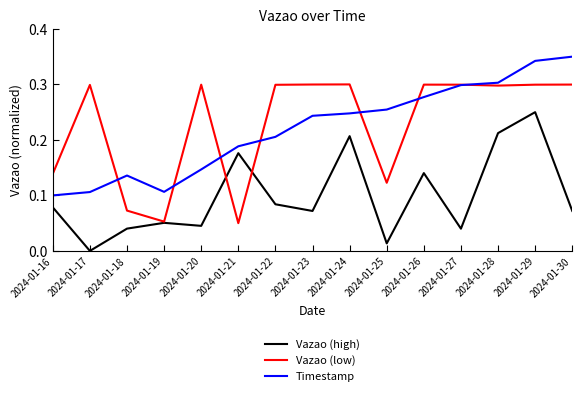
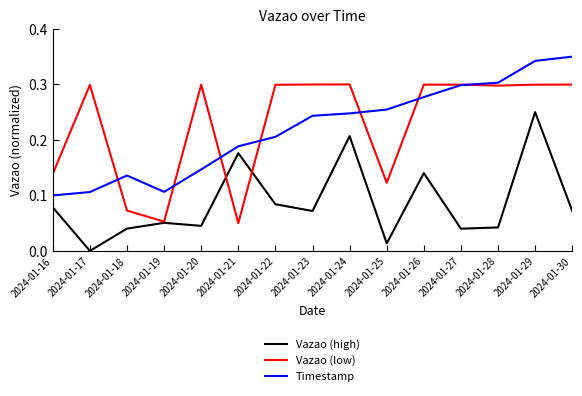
  {
    "Vazao (high)": {
      "2024-01-16": 0.08,
      "2024-01-17": 0.00,
      "2024-01-18": 0.04,
      "2024-01-20": 0.05,
      "2024-01-21": 0.18,
      "2024-01-22": 0.08,
      "2024-01-23": 0.07,
      "2024-01-24": 0.21,
      "2024-01-25": 0.01,
      "2024-01-26": 0.14,
      "2024-01-27": 0.04,
-     "2024-01-28": 0.21,
+     "2024-01-28": 0.04,
      "2024-01-29": 0.25,
      "2024-01-30": 0.07
    },
    "Vazao (low)": {
      "2024-01-16": 0.14,
      "2024-01-17": 0.30,
      "2024-01-18": 0.07,
      "2024-01-20": 0.30,
      "2024-01-21": 0.05,
      "2024-01-22": 0.30,
      "2024-01-23": 0.30,
      "2024-01-24": 0.30,
      "2024-01-25": 0.12,
      "2024-01-26": 0.30,
      "2024-01-28": 0.30,
      "2024-01-29": 0.30,
      "2024-01-30": 0.30
    },
    "Timestamp": {
      "2024-01-16": 0.10,
      "2024-01-17": 0.11,
      "2024-01-18": 0.14,
      "2024-01-19": 0.11,
      "2024-01-20": 0.15,
      "2024-01-21": 0.19,
      "2024-01-22": 0.21,
      "2024-01-23": 0.24,
      "2024-01-24": 0.25,
      "2024-01-25": 0.25,
      "2024-01-26": 0.28,
      "2024-01-28": 0.30,
      "2024-01-29": 0.34,
      "2024-01-30": 0.35
    }
  }
